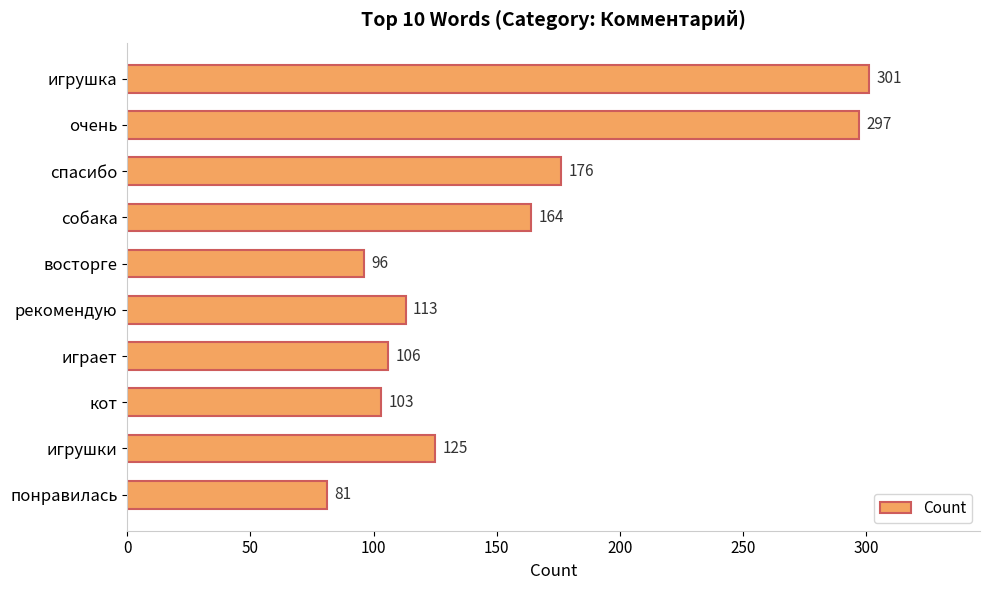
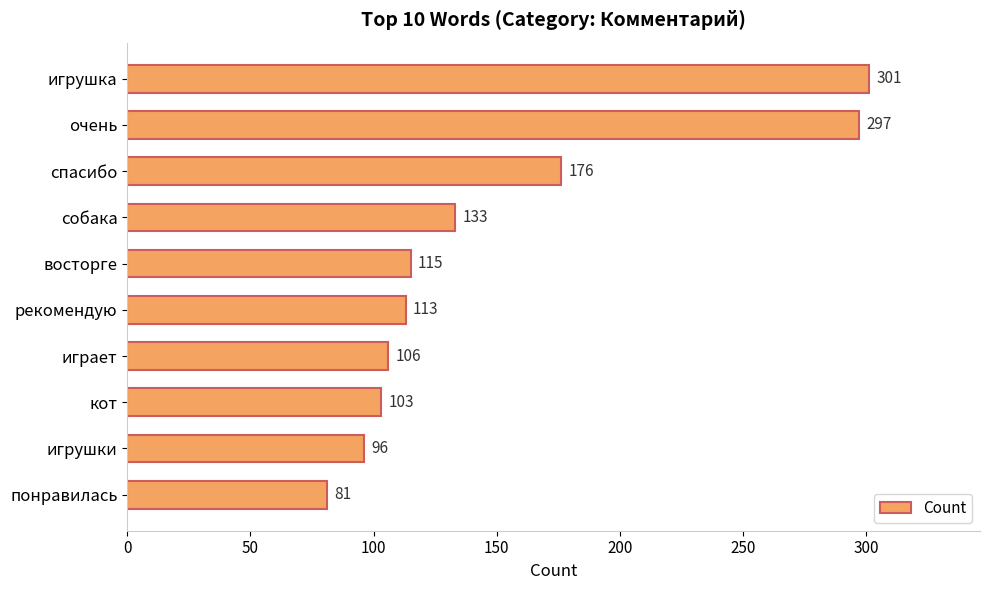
  {
    "игрушка": 301,
    "очень": 297,
    "спасибо": 176,
-   "собака": 164,
-   "восторге": 96,
+   "собака": 133,
+   "восторге": 115,
    "рекомендую": 113,
    "играет": 106,
    "кот": 103,
-   "игрушки": 125,
+   "игрушки": 96,
    "понравилась": 81
  }
